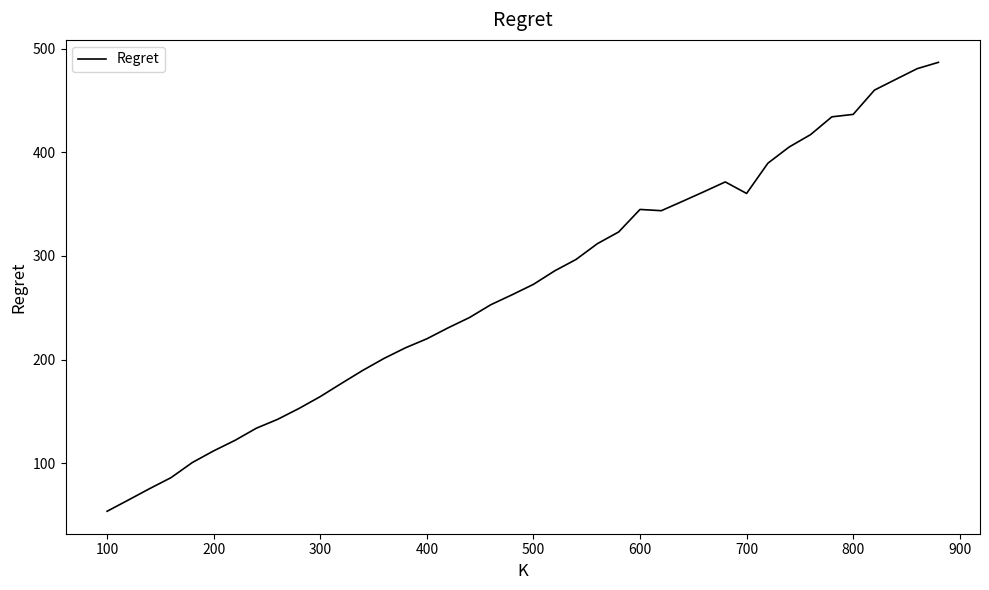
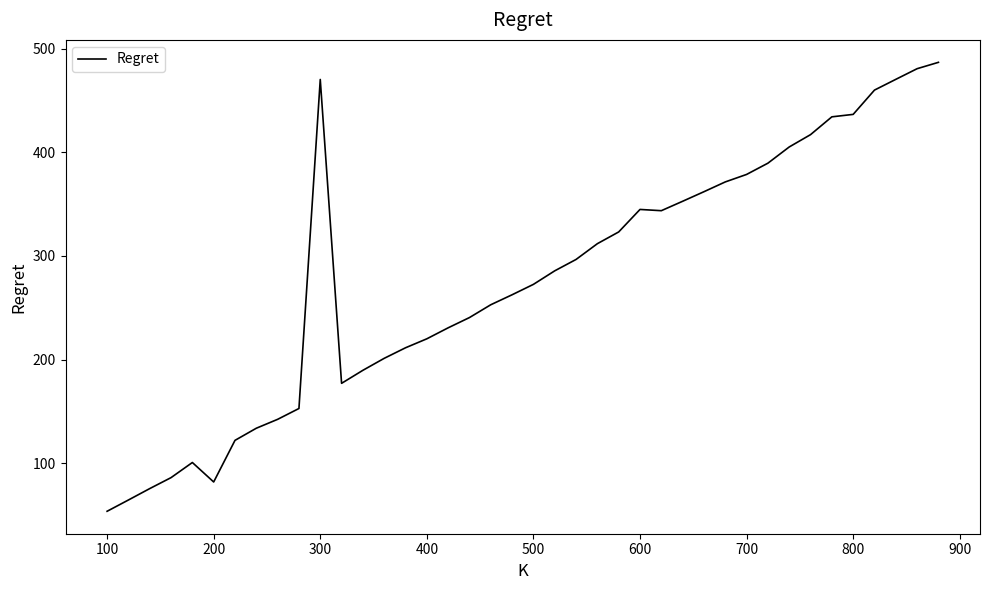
  {
    "100": 54,
-   "200": 112,
-   "300": 164,
+   "200": 82,
+   "300": 470,
    "400": 220,
    "500": 273,
    "600": 345,
-   "700": 360,
+   "700": 379,
    "800": 436
  }
